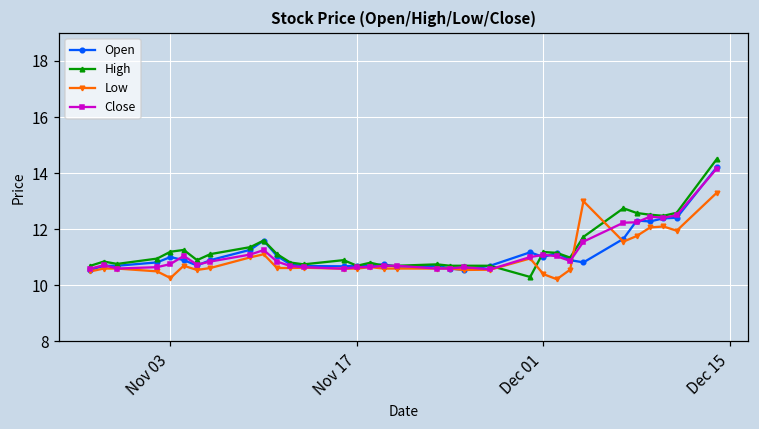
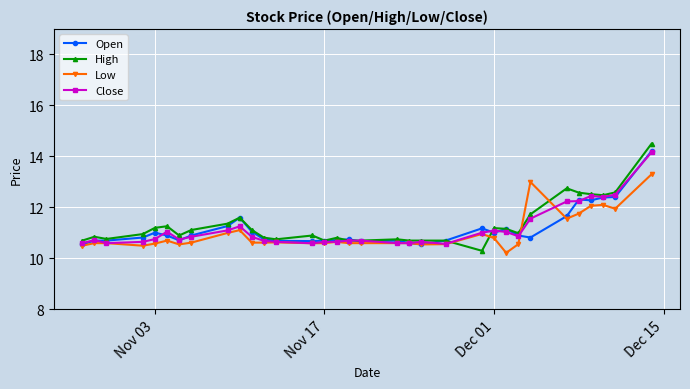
  {
    "Open": {
      "Nov 03": 11.0
    },
    "High": {
      "Nov 03": 11.2
    },
    "Low": {
-     "Nov 03": 10.3,
-     "Dec 01": 10.4
+     "Nov 03": 10.6,
+     "Dec 01": 10.8
    },
    "Close": {
      "Nov 03": 10.8
    }
  }
